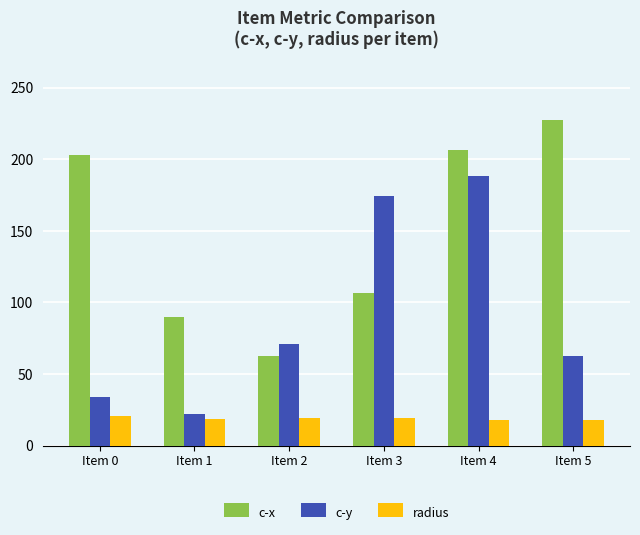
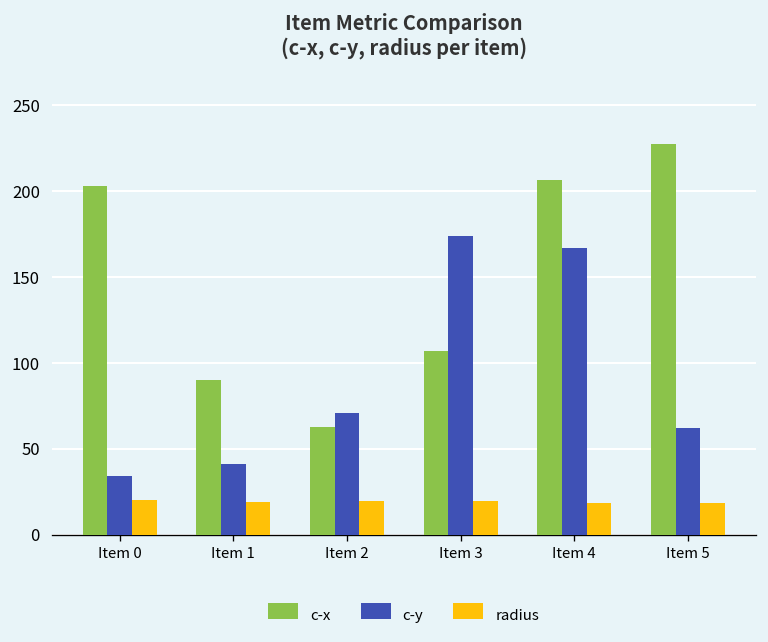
  {
    "c-x": {
      "Item 0": 203,
      "Item 1": 90,
      "Item 2": 63,
      "Item 3": 107,
      "Item 4": 207,
      "Item 5": 227
    },
    "c-y": {
      "Item 0": 34,
-     "Item 1": 22,
+     "Item 1": 41,
      "Item 2": 71,
      "Item 3": 174,
-     "Item 4": 189,
+     "Item 4": 167,
      "Item 5": 62
    },
    "radius": {
      "Item 0": 20,
      "Item 1": 19,
      "Item 2": 19,
      "Item 3": 19,
      "Item 4": 18,
      "Item 5": 18
    }
  }
